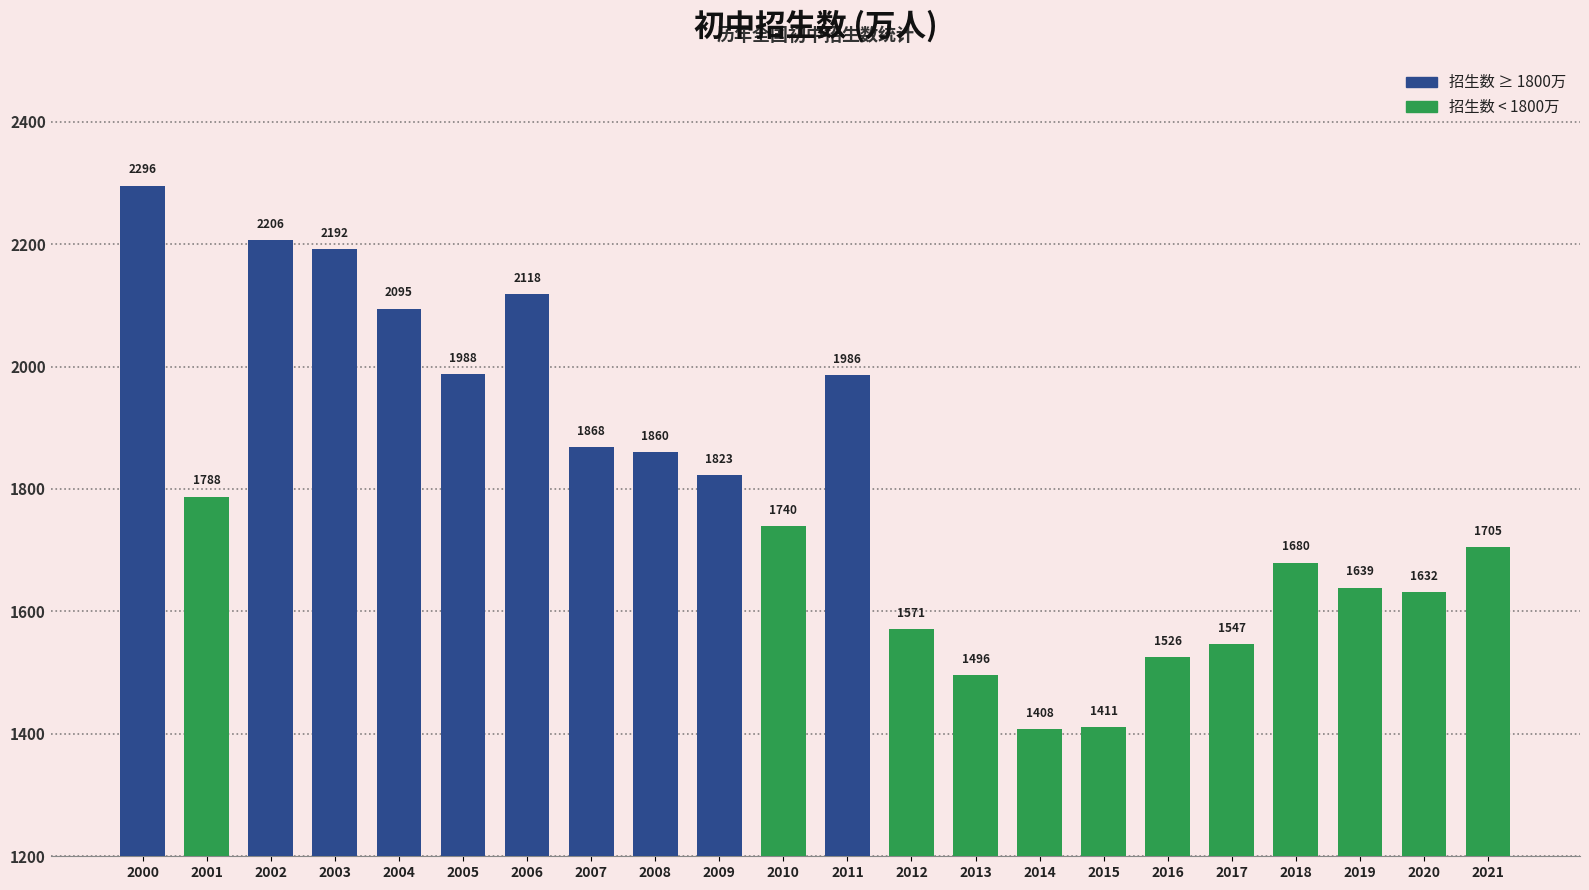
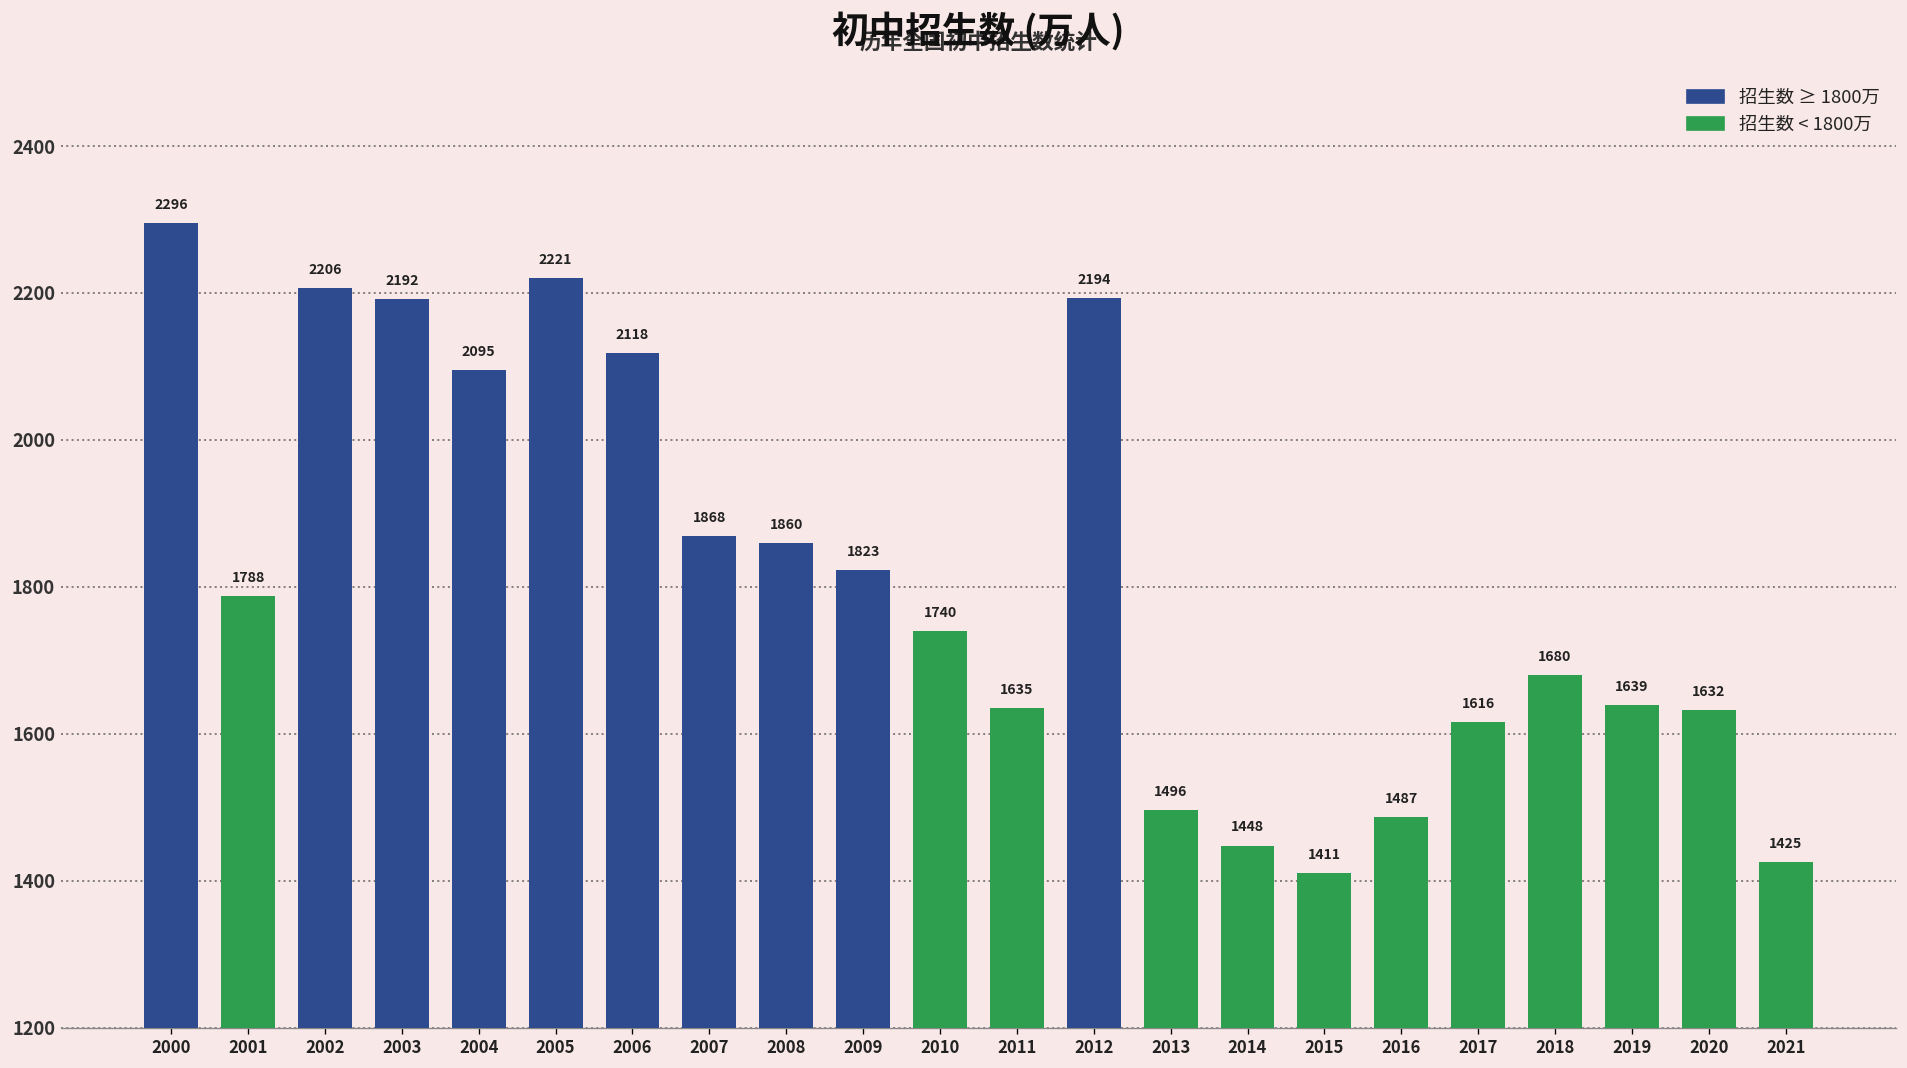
  {
    "2000": 2296,
    "2001": 1788,
    "2002": 2206,
    "2003": 2192,
    "2004": 2095,
-   "2005": 1988,
+   "2005": 2221,
    "2006": 2118,
    "2007": 1868,
    "2008": 1860,
    "2009": 1823,
    "2010": 1740,
-   "2011": 1986,
-   "2012": 1571,
+   "2011": 1635,
+   "2012": 2194,
    "2013": 1496,
-   "2014": 1408,
+   "2014": 1448,
    "2015": 1411,
-   "2016": 1526,
-   "2017": 1547,
+   "2016": 1487,
+   "2017": 1616,
    "2018": 1680,
    "2019": 1639,
    "2020": 1632,
-   "2021": 1705
+   "2021": 1425
  }
